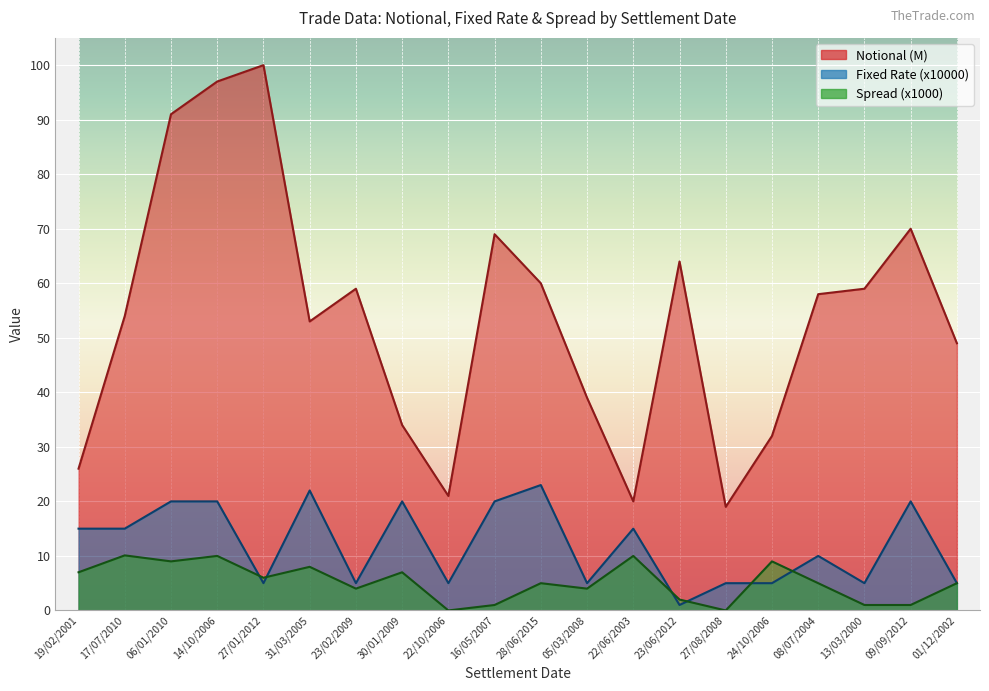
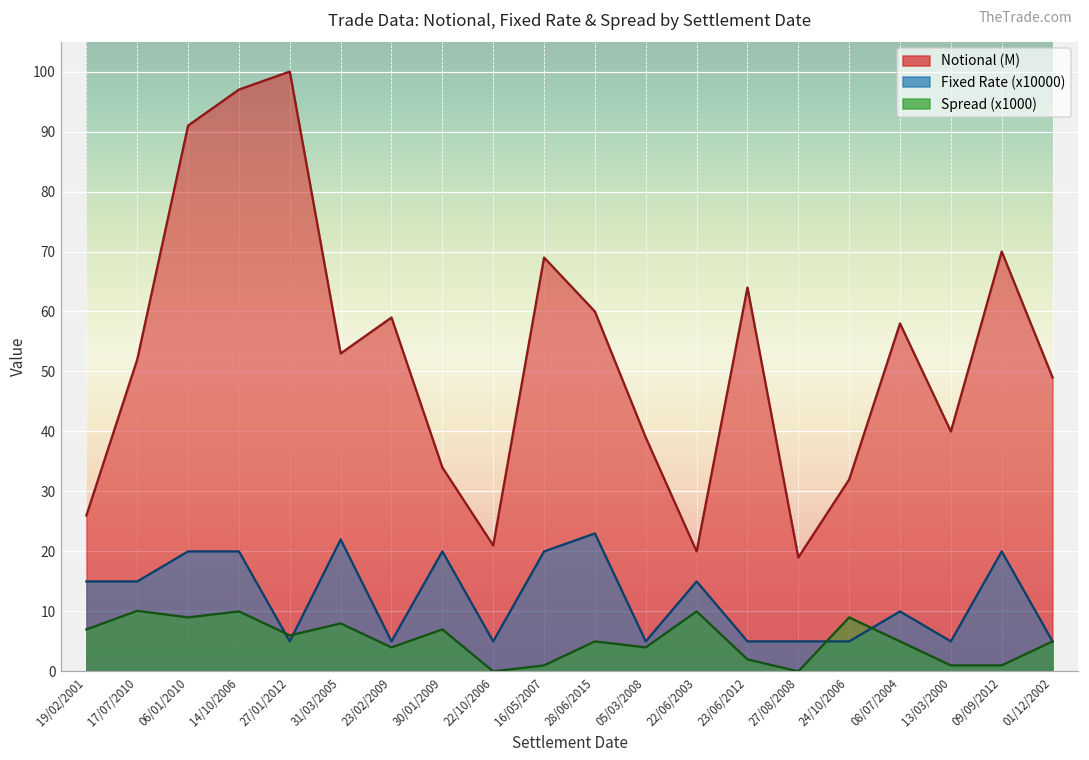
  {
    "Notional (M)": {
      "19/02/2001": 26,
-     "17/07/2010": 54,
+     "17/07/2010": 52,
      "06/01/2010": 91,
      "14/10/2006": 97,
      "27/01/2012": 100,
      "31/03/2005": 53,
      "23/02/2009": 59,
      "30/01/2009": 34,
      "22/10/2006": 21,
      "16/05/2007": 69,
      "28/06/2015": 60,
      "05/03/2008": 39,
      "22/06/2003": 20,
      "23/06/2012": 64,
      "27/08/2008": 19,
      "24/10/2006": 32,
      "08/07/2004": 58,
-     "13/03/2000": 59,
+     "13/03/2000": 40,
      "09/09/2012": 70,
      "01/12/2002": 49
    },
    "Fixed Rate (x10000)": {
      "19/02/2001": 15,
      "17/07/2010": 15,
      "06/01/2010": 20,
      "14/10/2006": 20,
      "27/01/2012": 5,
      "31/03/2005": 22,
      "23/02/2009": 5,
      "30/01/2009": 20,
      "22/10/2006": 5,
      "16/05/2007": 20,
      "28/06/2015": 23,
      "05/03/2008": 5,
      "22/06/2003": 15,
-     "23/06/2012": 1,
+     "23/06/2012": 5,
      "27/08/2008": 5,
      "24/10/2006": 5,
      "08/07/2004": 10,
      "13/03/2000": 5,
      "09/09/2012": 20
    },
    "Spread (x1000)": {
      "19/02/2001": 7,
      "17/07/2010": 10,
      "06/01/2010": 9,
      "14/10/2006": 10,
      "27/01/2012": 6,
      "31/03/2005": 8,
      "23/02/2009": 4,
      "30/01/2009": 7,
      "22/10/2006": 0,
      "16/05/2007": 1,
      "28/06/2015": 5,
      "05/03/2008": 4,
      "22/06/2003": 10,
      "23/06/2012": 2,
      "27/08/2008": 0,
      "24/10/2006": 9,
      "08/07/2004": 5,
      "13/03/2000": 1,
      "09/09/2012": 1
    }
  }
